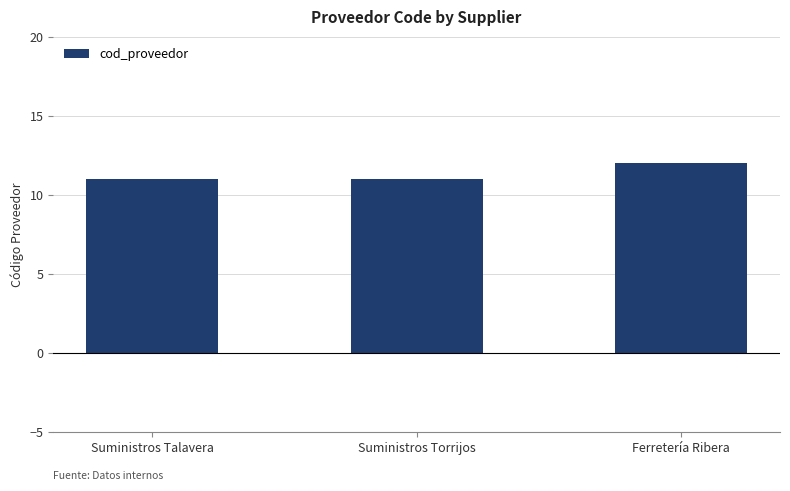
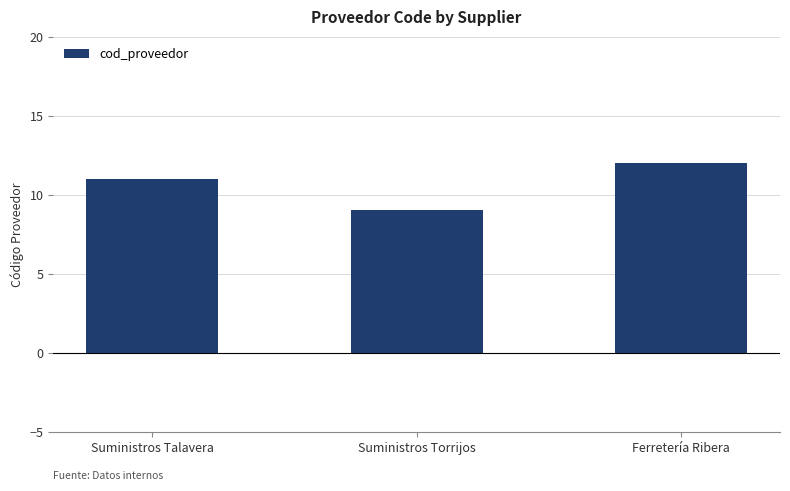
  {
    "Suministros Talavera": 11,
-   "Suministros Torrijos": 11,
+   "Suministros Torrijos": 9,
    "Ferretería Ribera": 12
  }
